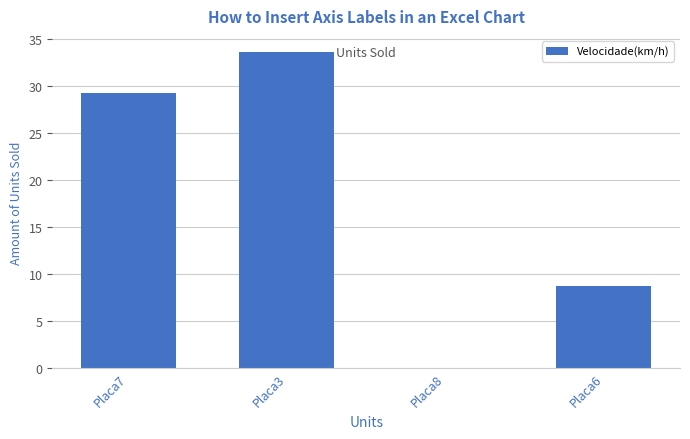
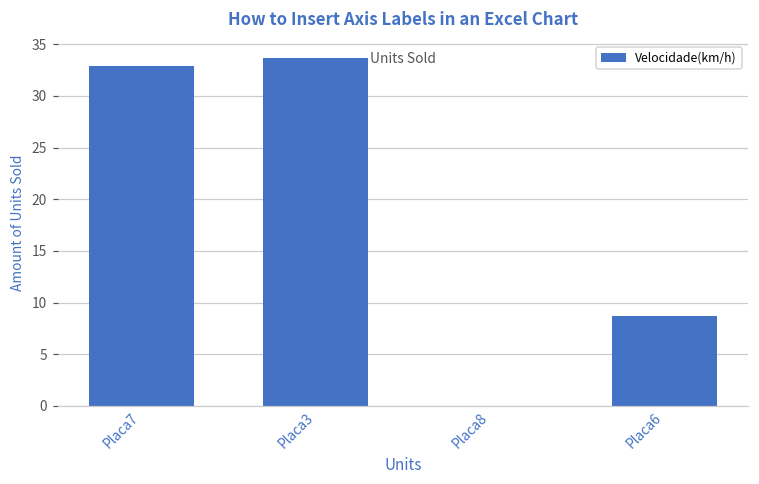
  {
-   "Placa7": 29,
+   "Placa7": 33,
    "Placa3": 34,
    "Placa8": 0,
    "Placa6": 9
  }
